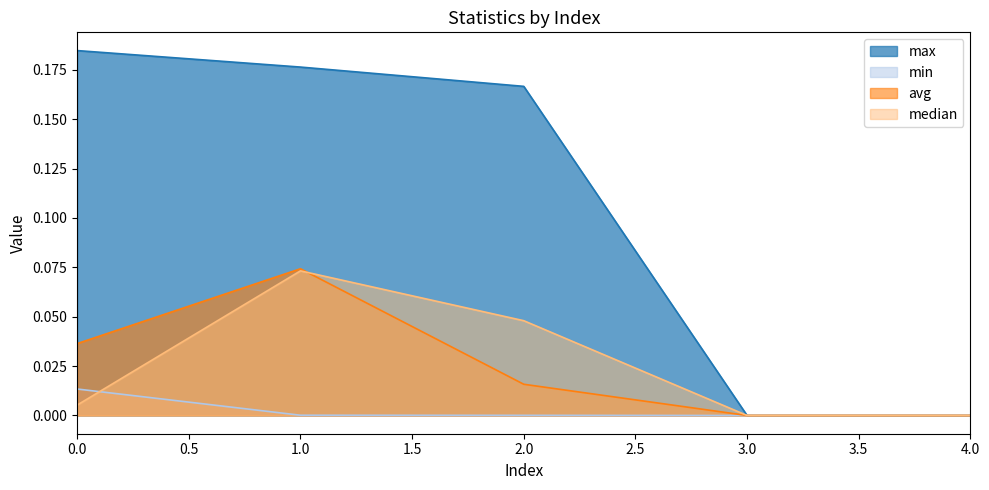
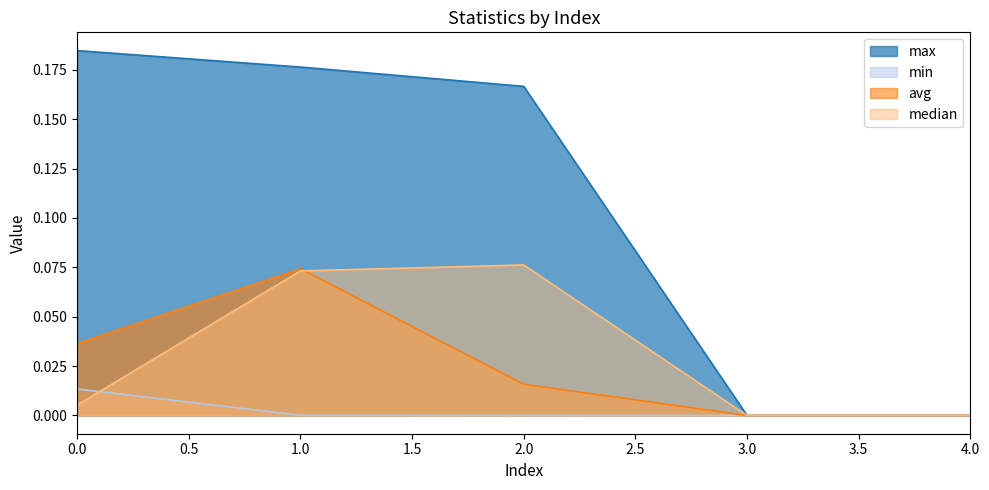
  {
    "max": {
      "0.0": 0.185,
      "1.0": 0.176,
      "2.0": 0.167
    },
    "min": {
      "0.0": 0.013,
      "1.0": 0.000,
      "2.0": 0.000
    },
    "avg": {
      "0.0": 0.036,
      "2.0": 0.016
    },
    "median": {
      "0.0": 0.005,
-     "2.0": 0.048
+     "2.0": 0.076
    }
  }
